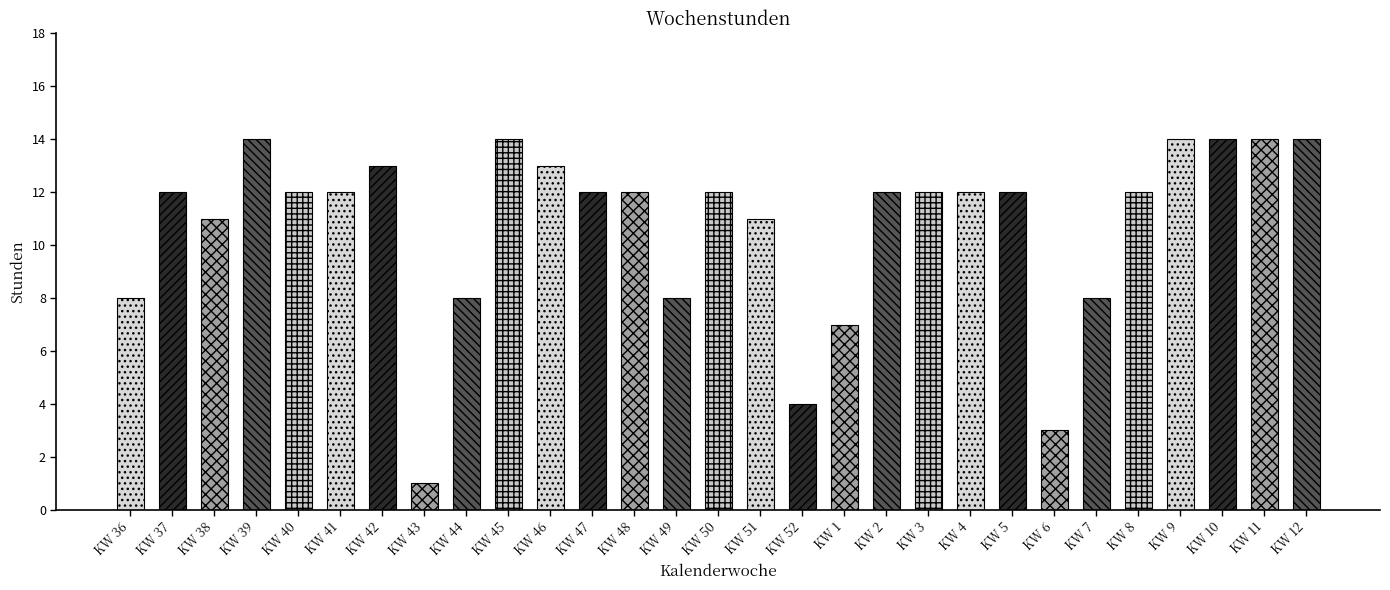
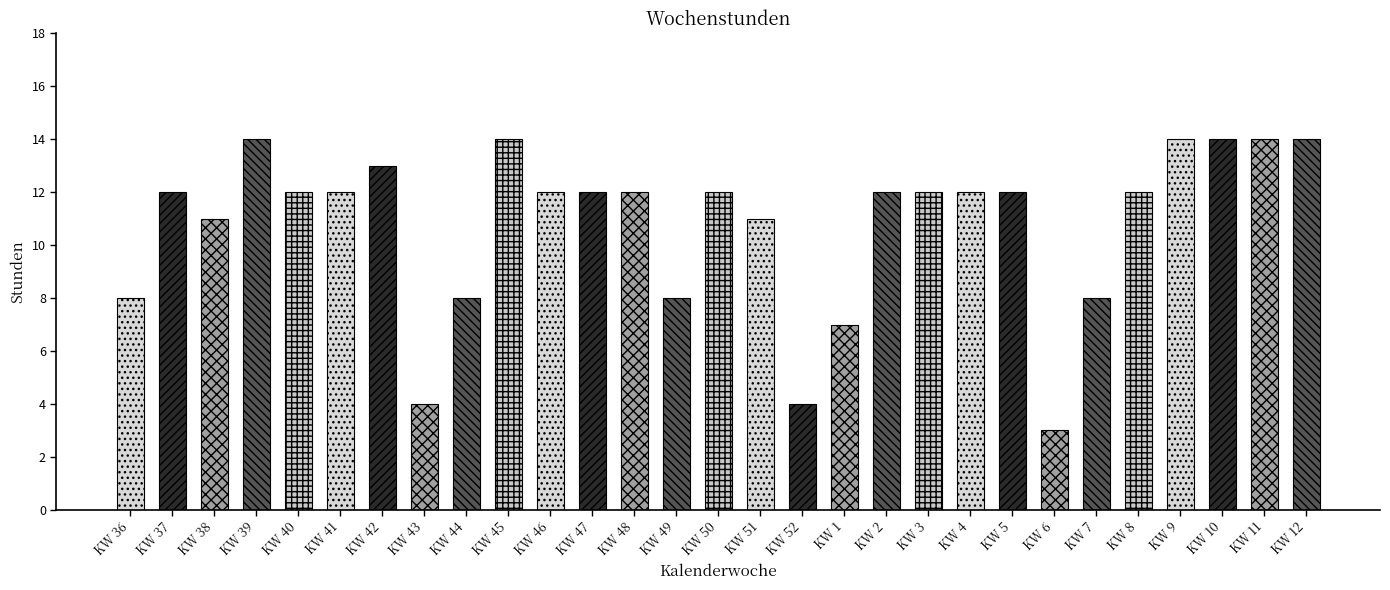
  {
    "KW 36": 8,
    "KW 37": 12,
    "KW 38": 11,
    "KW 39": 14,
    "KW 40": 12,
    "KW 41": 12,
    "KW 42": 13,
-   "KW 43": 1,
+   "KW 43": 4,
    "KW 44": 8,
    "KW 45": 14,
-   "KW 46": 13,
+   "KW 46": 12,
    "KW 47": 12,
    "KW 48": 12,
    "KW 49": 8,
    "KW 50": 12,
    "KW 51": 11,
    "KW 52": 4,
    "KW 1": 7,
    "KW 2": 12,
    "KW 3": 12,
    "KW 4": 12,
    "KW 5": 12,
    "KW 6": 3,
    "KW 7": 8,
    "KW 8": 12,
    "KW 9": 14,
    "KW 10": 14,
    "KW 11": 14,
    "KW 12": 14
  }
